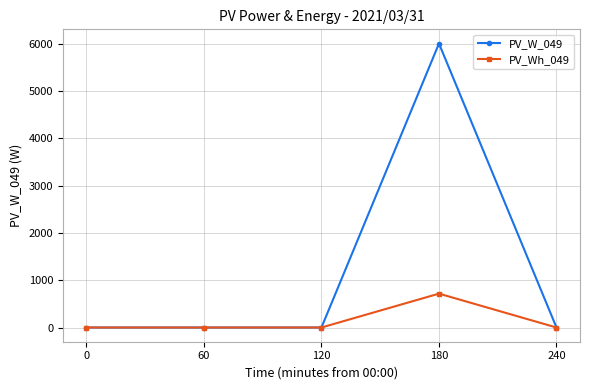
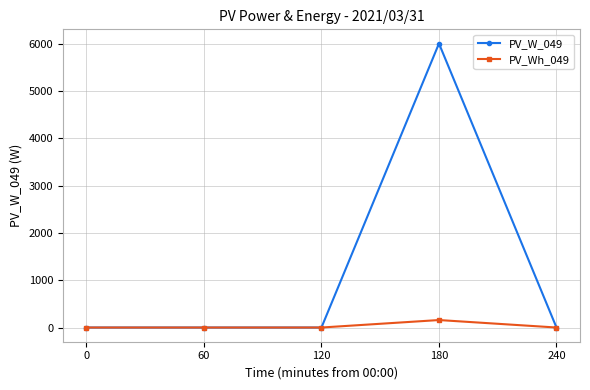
  {
    "PV_W_049": {
      "180": 6000
    },
    "PV_Wh_049": {
-     "180": 700
+     "180": 200
    }
  }
